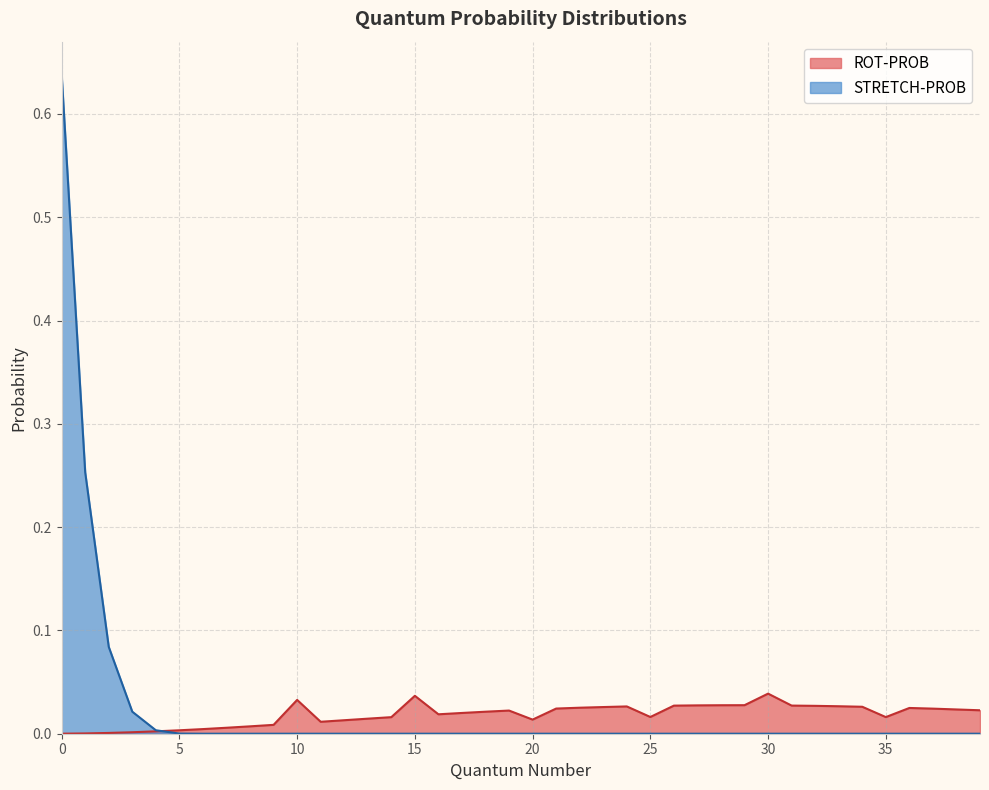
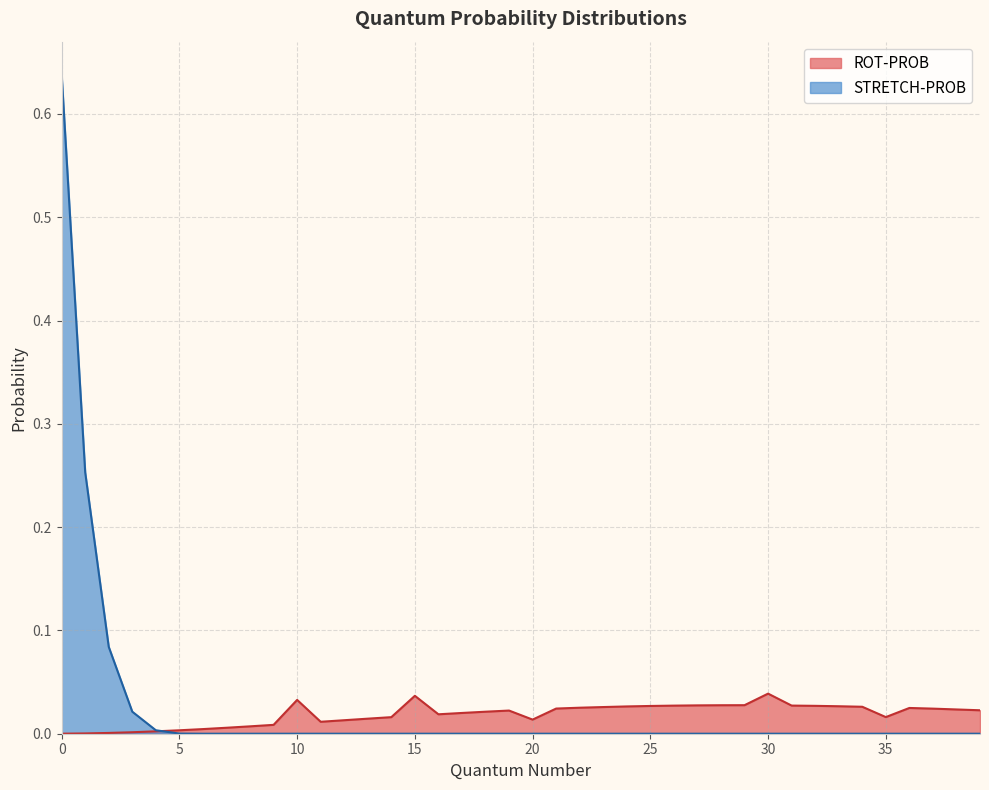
  {
    "ROT-PROB": {
      "0": 0.000,
      "5": 0.003,
      "10": 0.033,
      "15": 0.037,
      "20": 0.014,
-     "25": 0.016,
+     "25": 0.027,
      "30": 0.039,
      "35": 0.016
    },
    "STRETCH-PROB": {
      "0": 0.638,
      "5": 0.000,
      "10": 0.000,
      "15": 0.000,
      "20": 0.000,
      "25": 0.000,
      "30": 0.000,
      "35": 0.000
    }
  }
